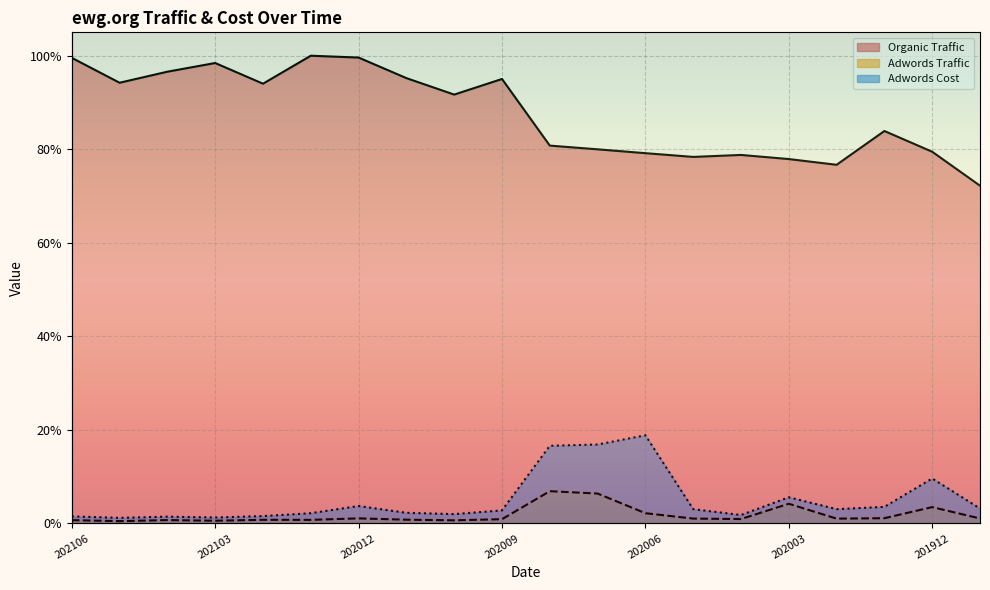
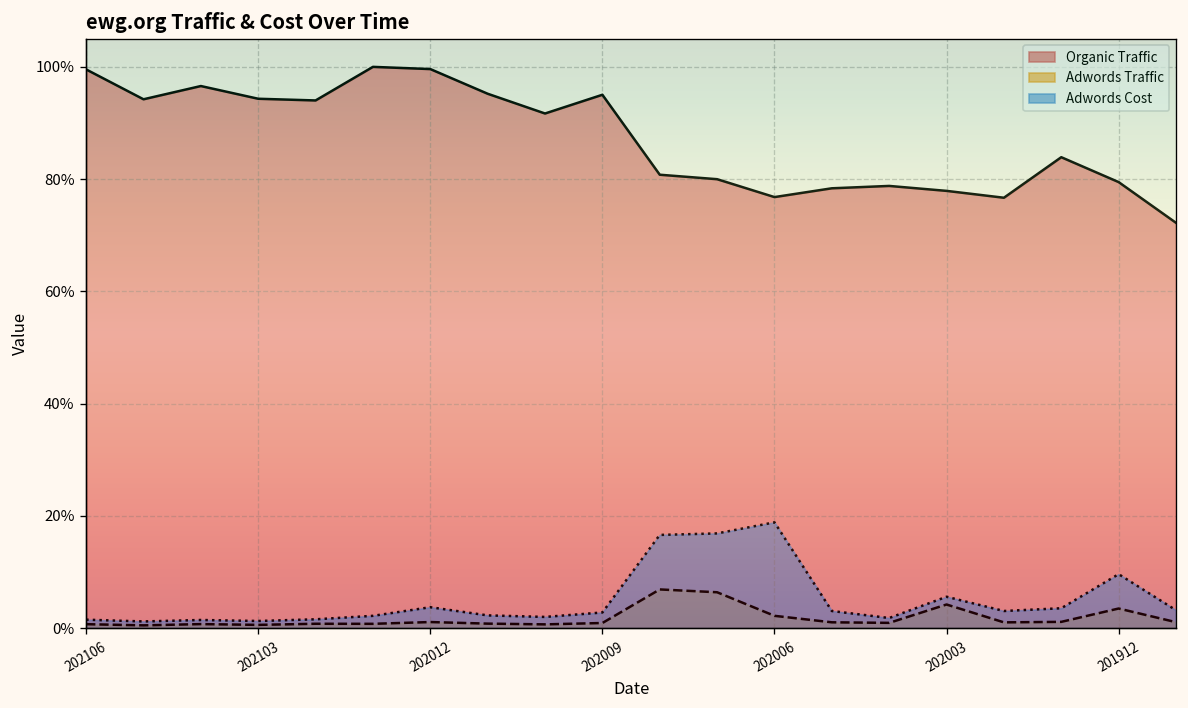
  {
    "Organic Traffic": {
      "202106": "100%",
-     "202103": "98%",
+     "202103": "94%",
      "202012": "100%",
      "202009": "95%",
-     "202006": "79%",
+     "202006": "77%",
      "202003": "78%",
      "201912": "79%"
    },
    "Adwords Traffic": {
      "202106": "1%",
      "202103": "1%",
      "202012": "1%",
      "202009": "1%",
      "202006": "2%",
      "202003": "4%",
      "201912": "4%"
    },
    "Adwords Cost": {
      "202106": "2%",
      "202103": "1%",
      "202012": "4%",
      "202009": "3%",
      "202006": "19%",
      "202003": "6%",
      "201912": "10%"
    }
  }
